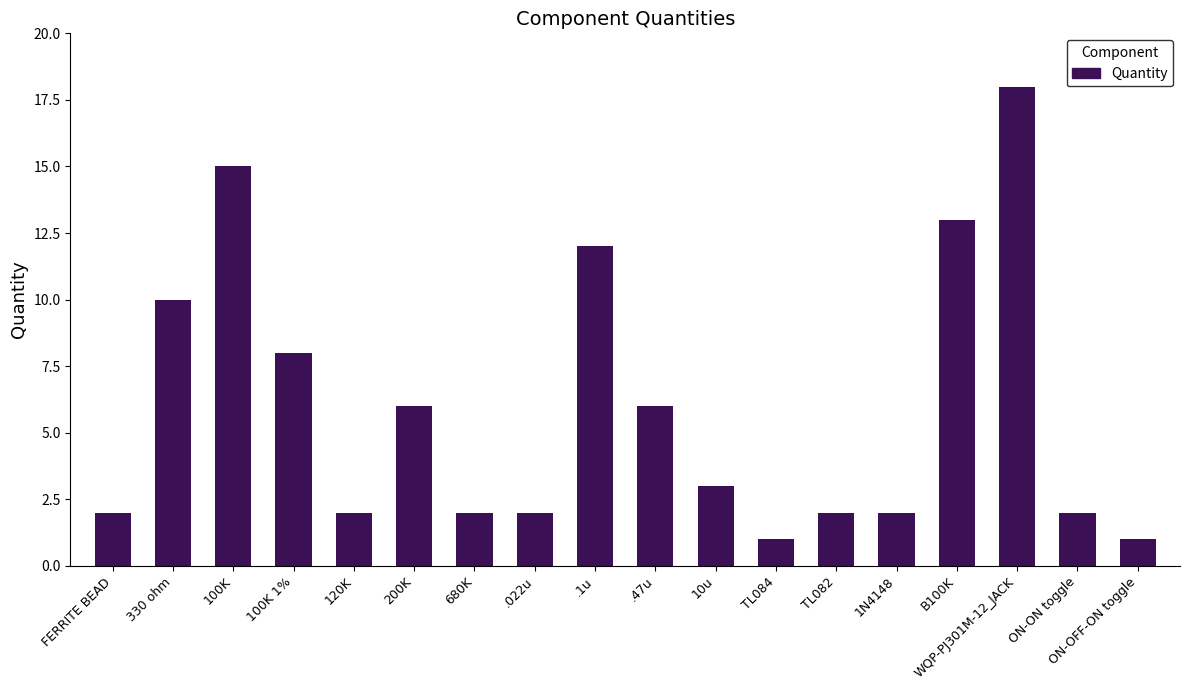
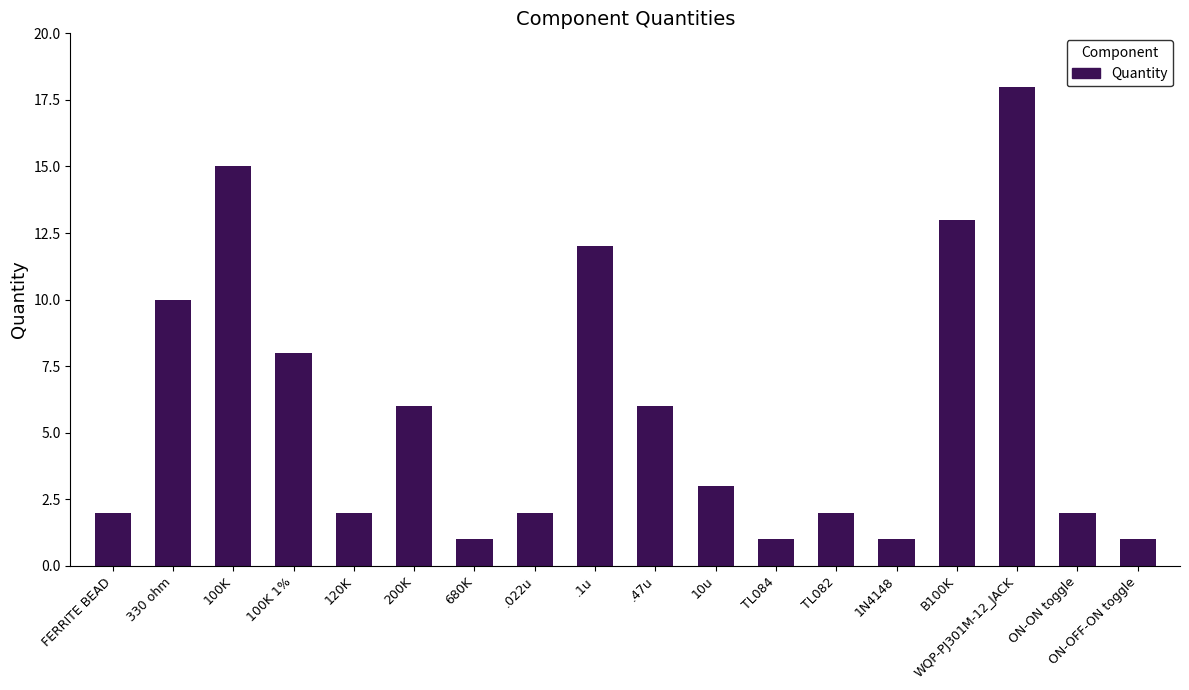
  {
    "FERRITE BEAD": 2,
    "330 ohm": 10,
    "100K": 15,
    "100K 1%": 8,
    "120K": 2,
    "200K": 6,
-   "680K": 2,
+   "680K": 1,
    ".022u": 2,
    ".1u": 12,
    ".47u": 6,
    "10u": 3,
    "TL084": 1,
    "TL082": 2,
-   "1N4148": 2,
+   "1N4148": 1,
    "B100K": 13,
    "WQP-PJ301M-12_JACK": 18,
    "ON-ON toggle": 2,
    "ON-OFF-ON toggle": 1
  }
